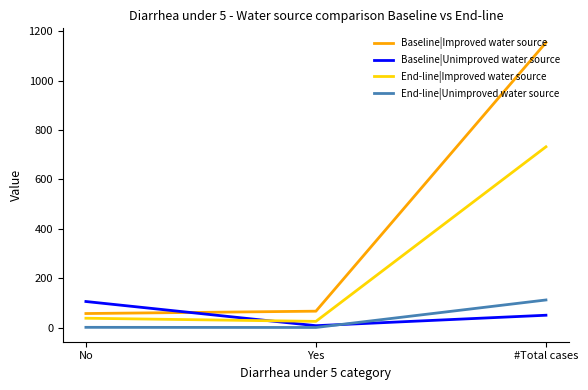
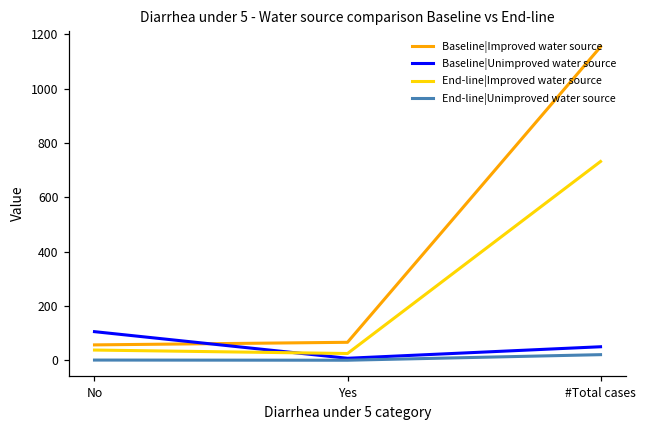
  {
    "Baseline|Unimproved water source": {
      "No": 110,
      "#Total cases": 50
    },
    "End-line|Unimproved water source": {
      "No": 0,
-     "#Total cases": 110
+     "#Total cases": 20
    }
  }
